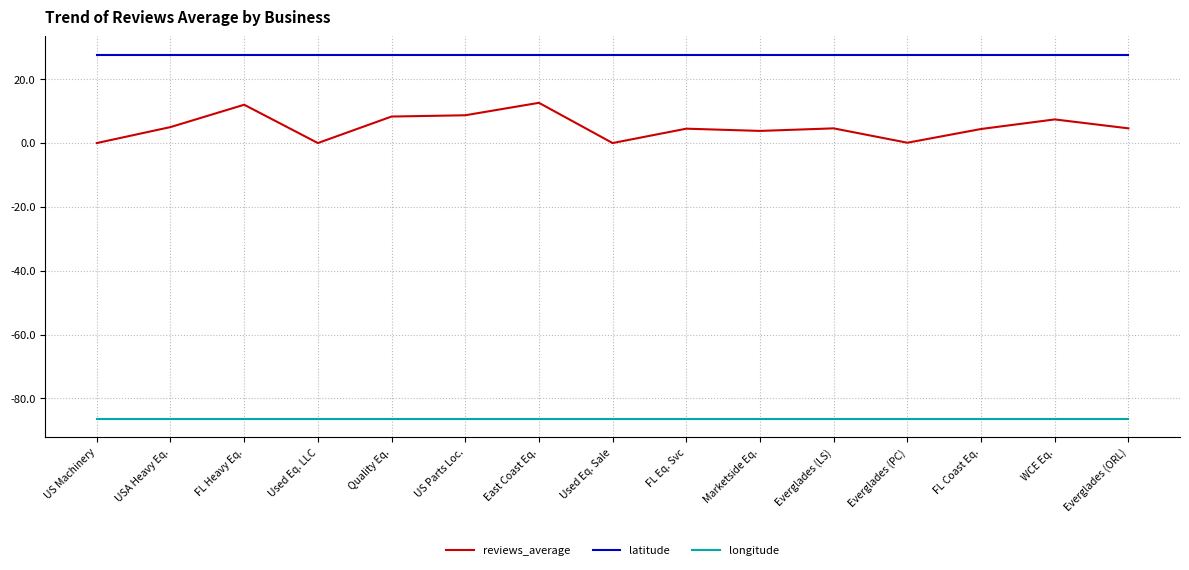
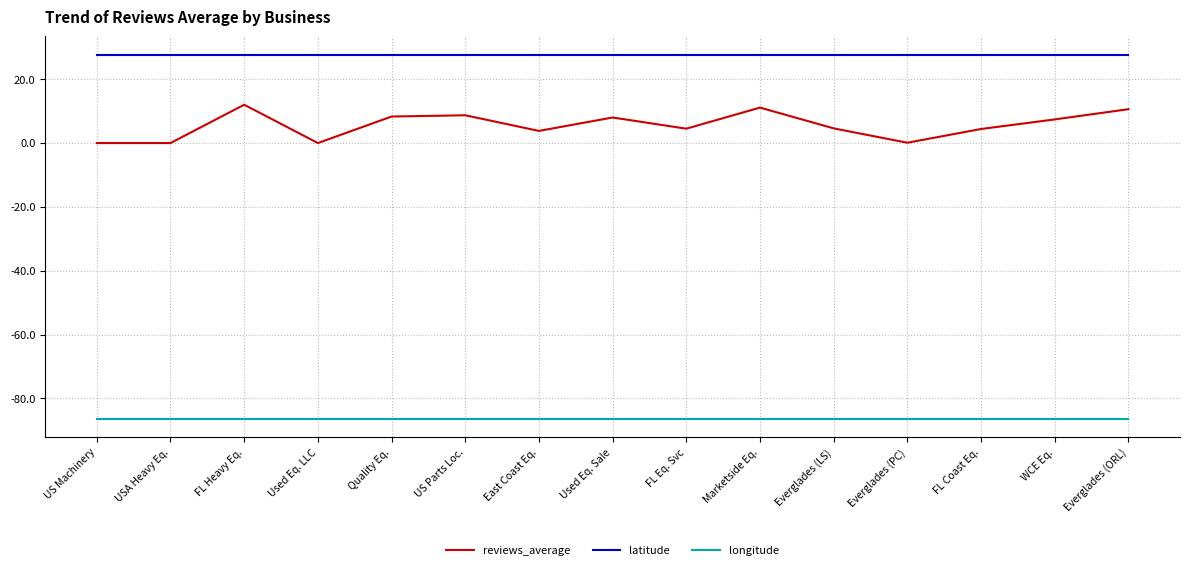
  {
    "reviews_average": {
      "US Machinery": 0,
-     "USA Heavy Eq.": 5,
+     "USA Heavy Eq.": 0,
      "FL Heavy Eq.": 12,
      "Used Eq. LLC": 0,
      "Quality Eq.": 8,
      "US Parts Loc.": 9,
-     "East Coast Eq.": 13,
-     "Used Eq. Sale": 0,
+     "East Coast Eq.": 4,
+     "Used Eq. Sale": 8,
      "FL Eq. Svc": 5,
-     "Marketside Eq.": 4,
+     "Marketside Eq.": 11,
      "Everglades (LS)": 5,
      "Everglades (PC)": 0,
      "FL Coast Eq.": 4,
      "WCE Eq.": 7,
-     "Everglades (ORL)": 5
+     "Everglades (ORL)": 11
    },
    "latitude": {
      "US Machinery": 28,
      "USA Heavy Eq.": 28,
      "FL Heavy Eq.": 28,
      "Used Eq. LLC": 28,
      "Quality Eq.": 28,
      "US Parts Loc.": 28,
      "East Coast Eq.": 28,
      "Used Eq. Sale": 28,
      "FL Eq. Svc": 28,
      "Marketside Eq.": 28,
      "Everglades (LS)": 28,
      "Everglades (PC)": 28,
      "FL Coast Eq.": 28,
      "WCE Eq.": 28,
      "Everglades (ORL)": 28
    },
    "longitude": {
      "US Machinery": -86,
      "USA Heavy Eq.": -86,
      "FL Heavy Eq.": -86,
      "Used Eq. LLC": -86,
      "Quality Eq.": -86,
      "US Parts Loc.": -86,
      "East Coast Eq.": -86,
      "Used Eq. Sale": -86,
      "FL Eq. Svc": -86,
      "Marketside Eq.": -86,
      "Everglades (LS)": -86,
      "Everglades (PC)": -86,
      "FL Coast Eq.": -86,
      "WCE Eq.": -86,
      "Everglades (ORL)": -86
    }
  }
